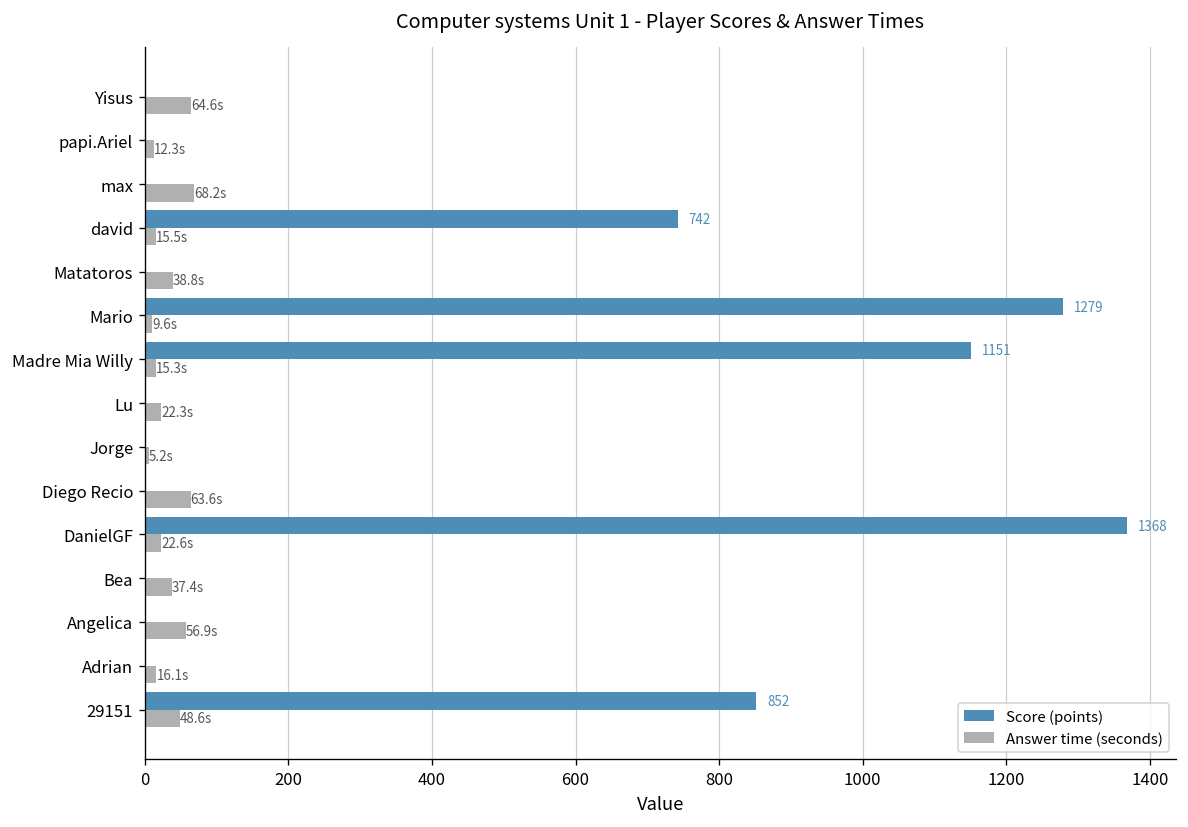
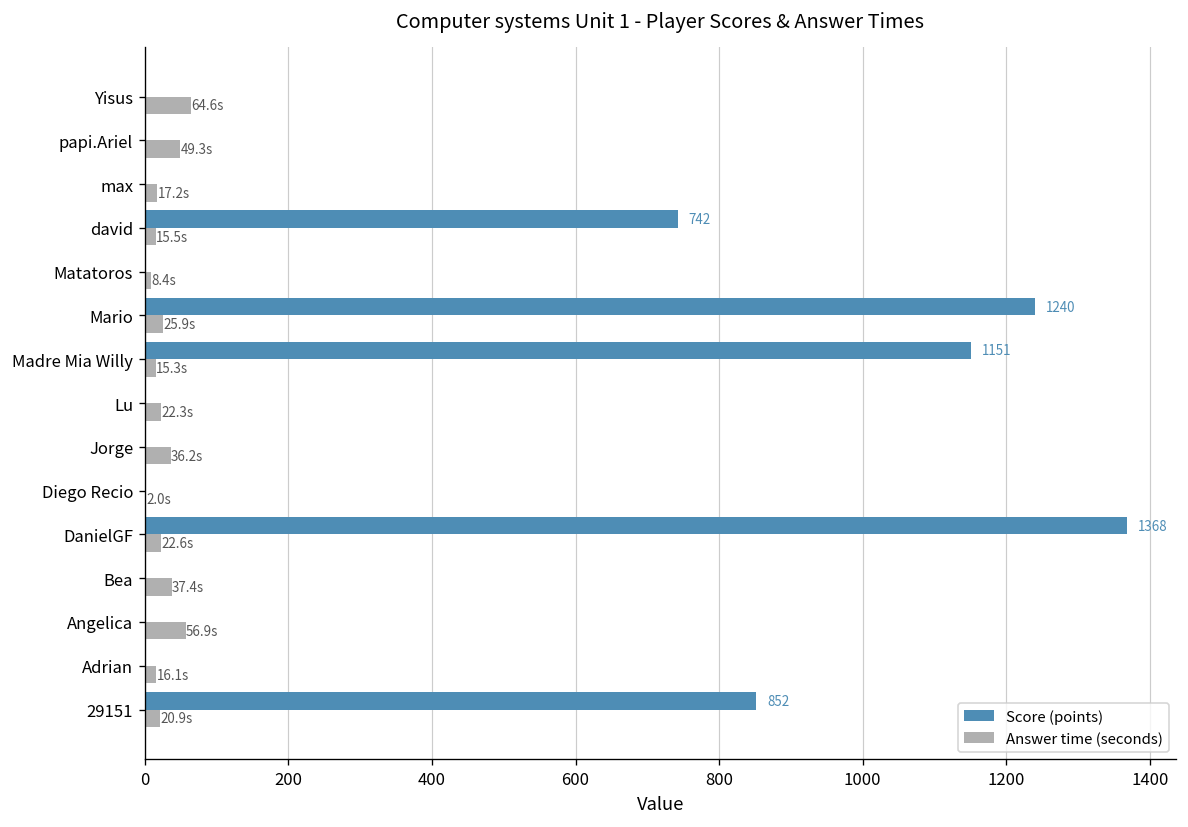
  {
    "Score (points)": {
      "david": "742",
-     "Mario": "1279",
+     "Mario": "1240",
      "Madre Mia Willy": "1151",
      "DanielGF": "1368",
      "29151": "852"
    },
    "Answer time (seconds)": {
      "Yisus": "64.6s",
-     "papi.Ariel": "12.3s",
-     "max": "68.2s",
+     "papi.Ariel": "49.3s",
+     "max": "17.2s",
      "david": "15.5s",
-     "Matatoros": "38.8s",
-     "Mario": "9.6s",
+     "Matatoros": "8.4s",
+     "Mario": "25.9s",
      "Madre Mia Willy": "15.3s",
      "Lu": "22.3s",
-     "Jorge": "5.2s",
-     "Diego Recio": "63.6s",
+     "Jorge": "36.2s",
+     "Diego Recio": "2.0s",
      "DanielGF": "22.6s",
      "Bea": "37.4s",
      "Angelica": "56.9s",
      "Adrian": "16.1s",
-     "29151": "48.6s"
+     "29151": "20.9s"
    }
  }
